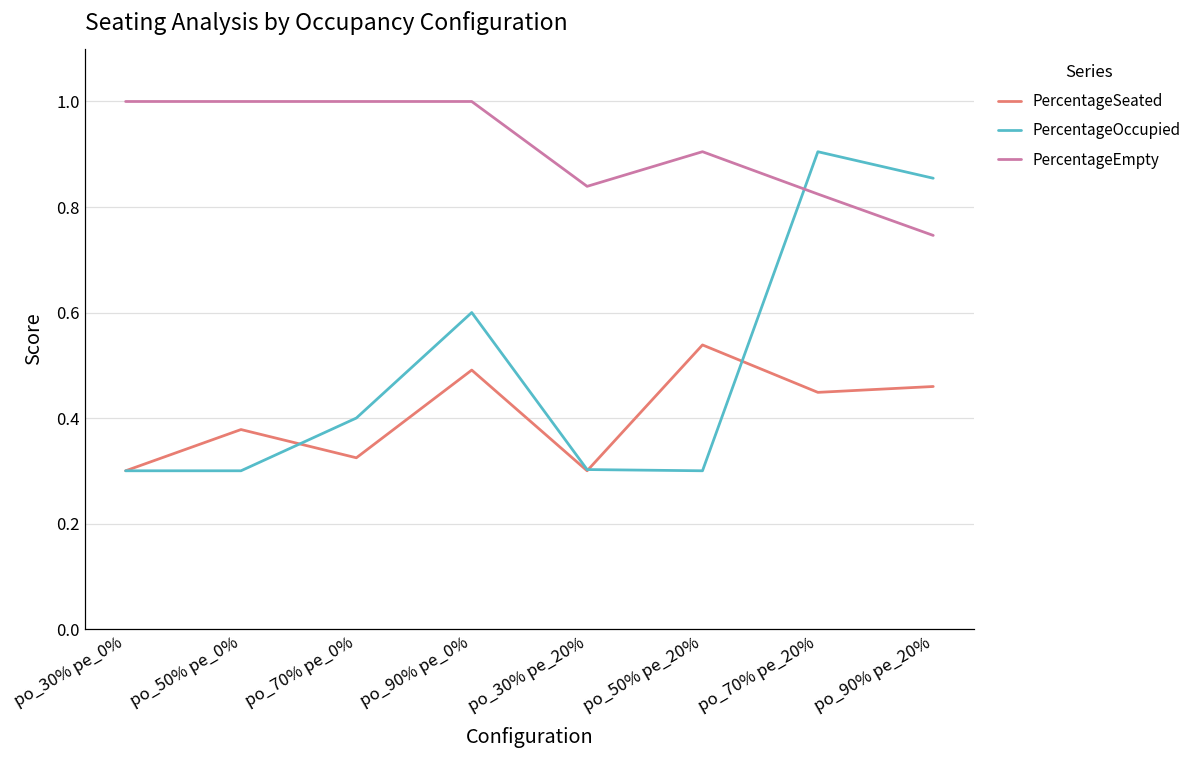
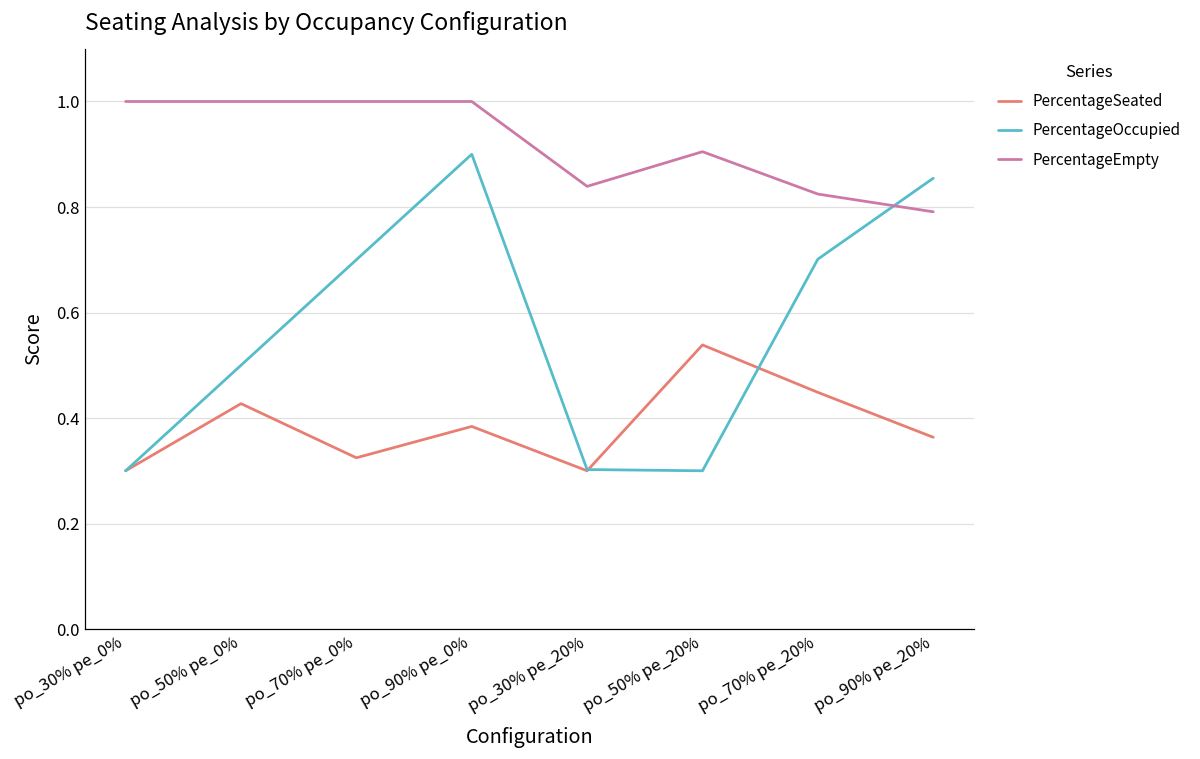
  {
    "PercentageSeated": {
-     "po_50% pe_0%": 0.38,
+     "po_50% pe_0%": 0.43,
      "po_70% pe_0%": 0.32,
-     "po_90% pe_0%": 0.49,
+     "po_90% pe_0%": 0.38,
      "po_50% pe_20%": 0.54,
      "po_70% pe_20%": 0.45,
-     "po_90% pe_20%": 0.46
+     "po_90% pe_20%": 0.36
    },
    "PercentageOccupied": {
-     "po_50% pe_0%": 0.3,
-     "po_70% pe_0%": 0.4,
-     "po_90% pe_0%": 0.6,
+     "po_50% pe_0%": 0.5,
+     "po_70% pe_0%": 0.7,
+     "po_90% pe_0%": 0.9,
      "po_50% pe_20%": 0.30,
-     "po_70% pe_20%": 0.90,
+     "po_70% pe_20%": 0.70,
      "po_90% pe_20%": 0.85
    },
    "PercentageEmpty": {
      "po_30% pe_0%": 1.00,
      "po_50% pe_0%": 1.00,
      "po_70% pe_0%": 1.00,
      "po_90% pe_0%": 1.00,
      "po_30% pe_20%": 0.84,
      "po_50% pe_20%": 0.90,
      "po_70% pe_20%": 0.82,
-     "po_90% pe_20%": 0.75
+     "po_90% pe_20%": 0.79
    }
  }
